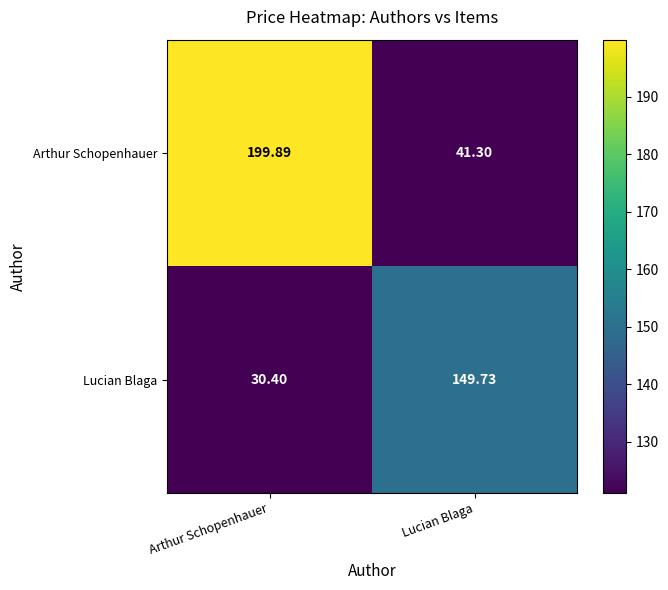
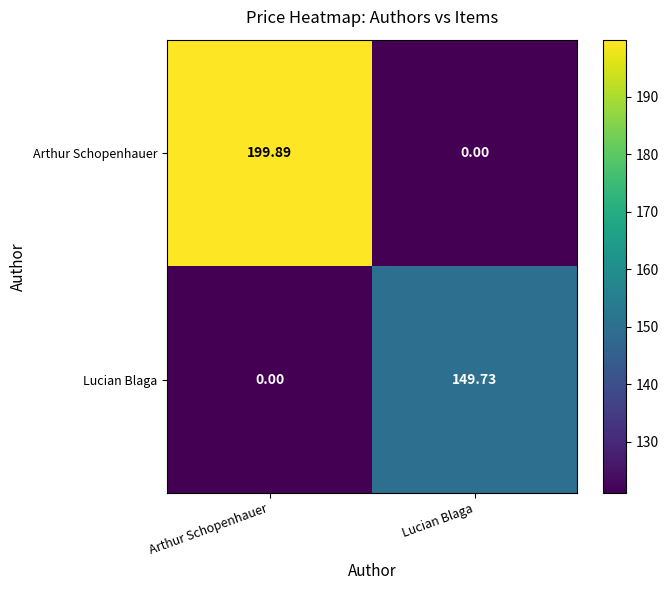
  {
    "Arthur Schopenhauer": {
      "Arthur Schopenhauer": 199.89,
-     "Lucian Blaga": 41.30
+     "Lucian Blaga": 0.00
    },
    "Lucian Blaga": {
-     "Arthur Schopenhauer": 30.40,
+     "Arthur Schopenhauer": 0.00,
      "Lucian Blaga": 149.73
    }
  }
